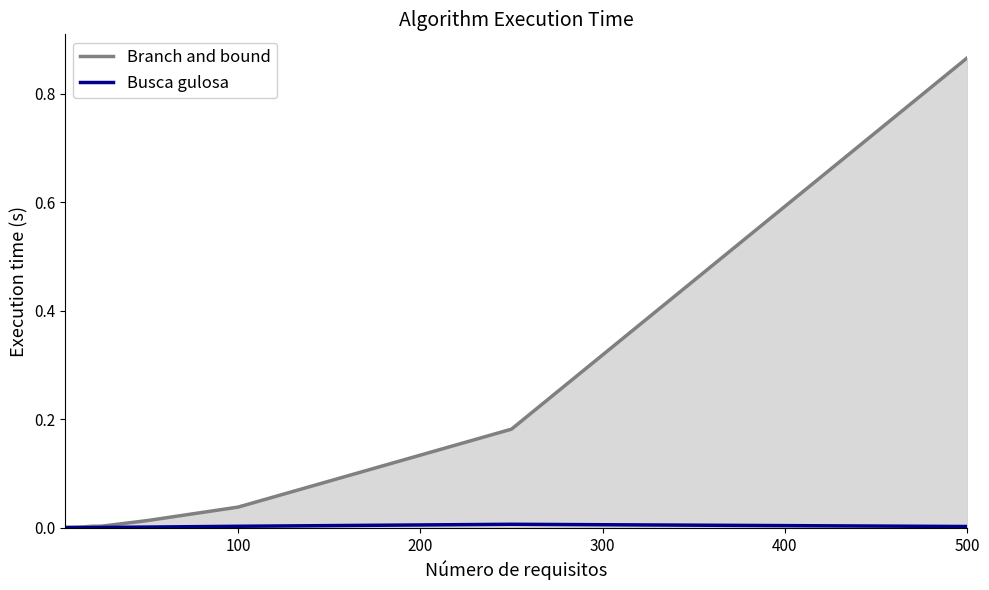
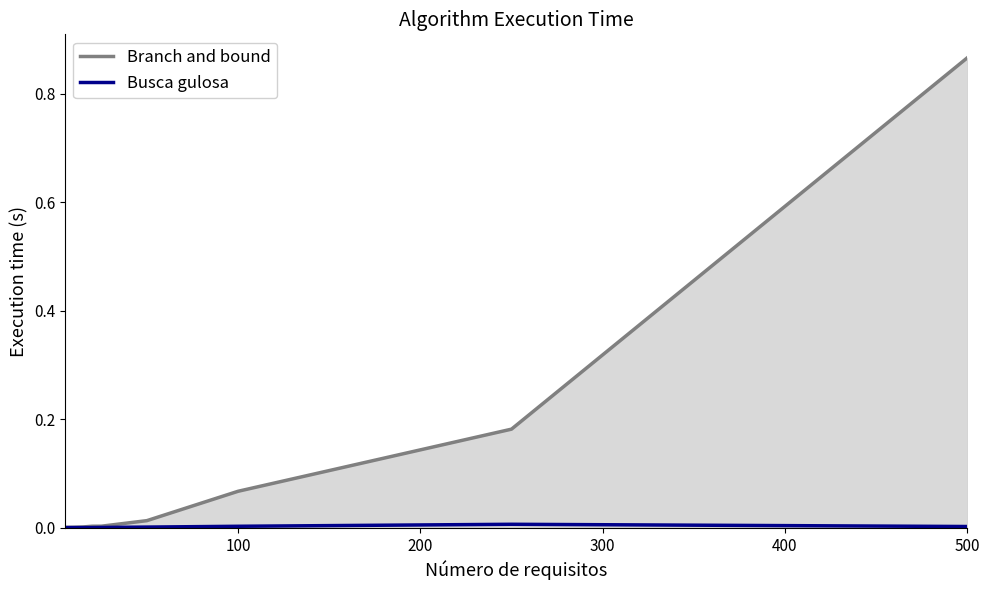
  {
    "Branch and bound": {
-     "100": 0.04,
+     "100": 0.07,
      "500": 0.87
    },
    "Busca gulosa": {
      "100": 0.00,
      "500": 0.00
    }
  }
